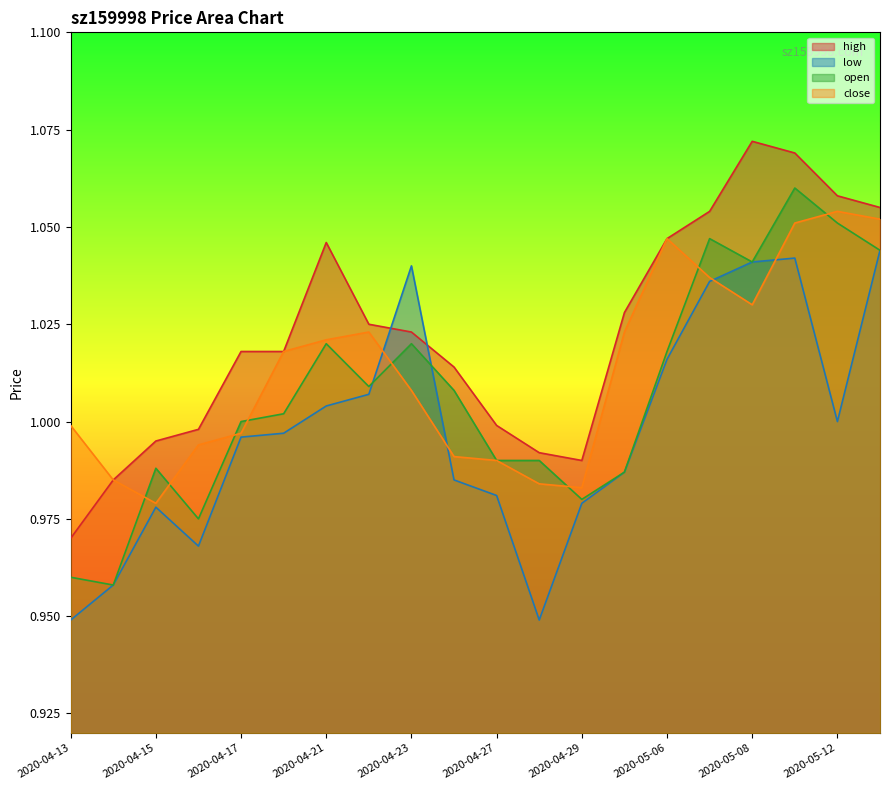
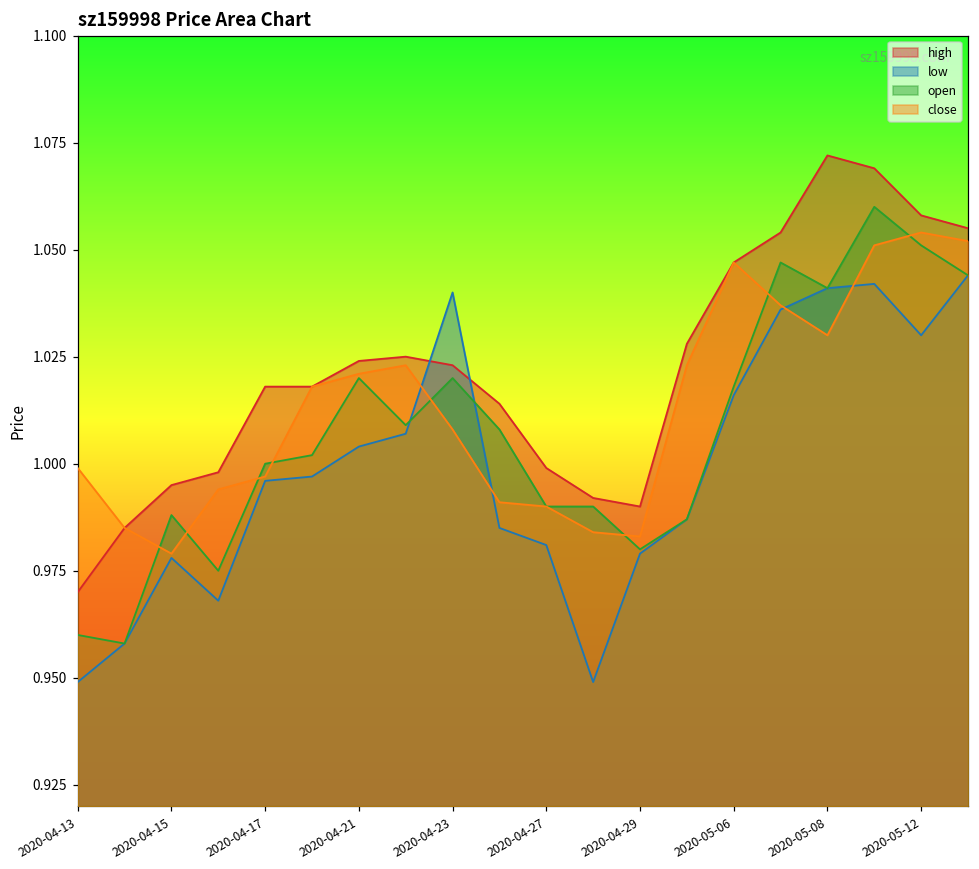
  {
    "high": {
      "2020-04-13": 0.970,
      "2020-04-15": 0.995,
      "2020-04-17": 1.018,
-     "2020-04-21": 1.046,
+     "2020-04-21": 1.024,
      "2020-04-23": 1.023,
      "2020-04-27": 0.999,
      "2020-04-29": 0.990,
      "2020-05-08": 1.072,
      "2020-05-12": 1.058
    },
    "low": {
      "2020-04-13": 0.949,
      "2020-04-15": 0.978,
      "2020-04-17": 0.996,
      "2020-04-21": 1.004,
      "2020-04-23": 1.04,
      "2020-04-27": 0.981,
      "2020-04-29": 0.979,
      "2020-05-06": 1.016,
-     "2020-05-12": 1.00
+     "2020-05-12": 1.03
    },
    "open": {
      "2020-04-13": 0.960,
      "2020-04-15": 0.988,
      "2020-04-17": 1.000,
      "2020-04-21": 1.020,
      "2020-04-23": 1.020,
      "2020-04-29": 0.980,
      "2020-05-06": 1.018,
      "2020-05-12": 1.051
    },
    "close": {
      "2020-04-13": 0.999,
      "2020-04-15": 0.979,
      "2020-04-17": 0.997,
      "2020-04-21": 1.021,
      "2020-04-23": 1.008,
      "2020-04-29": 0.983,
      "2020-05-08": 1.030,
      "2020-05-12": 1.054
    }
  }
